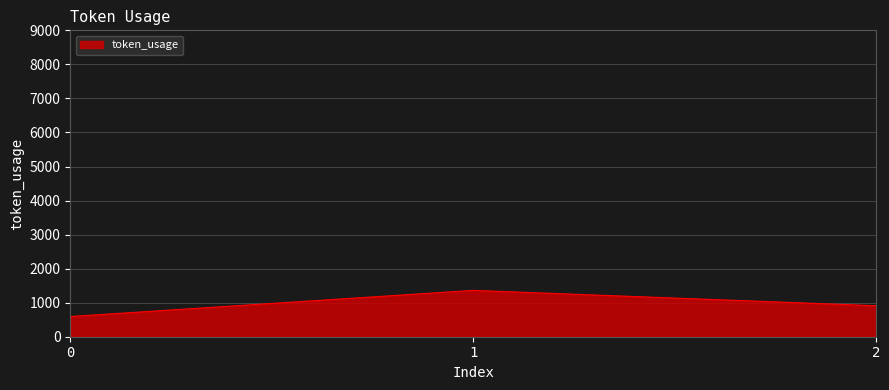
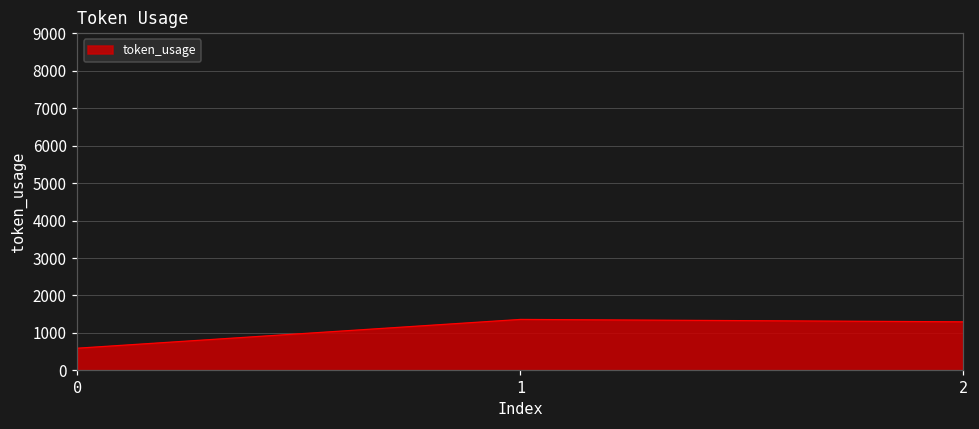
  {
    "0": 600,
    "1": 1400,
-   "2": 900
+   "2": 1300
  }
